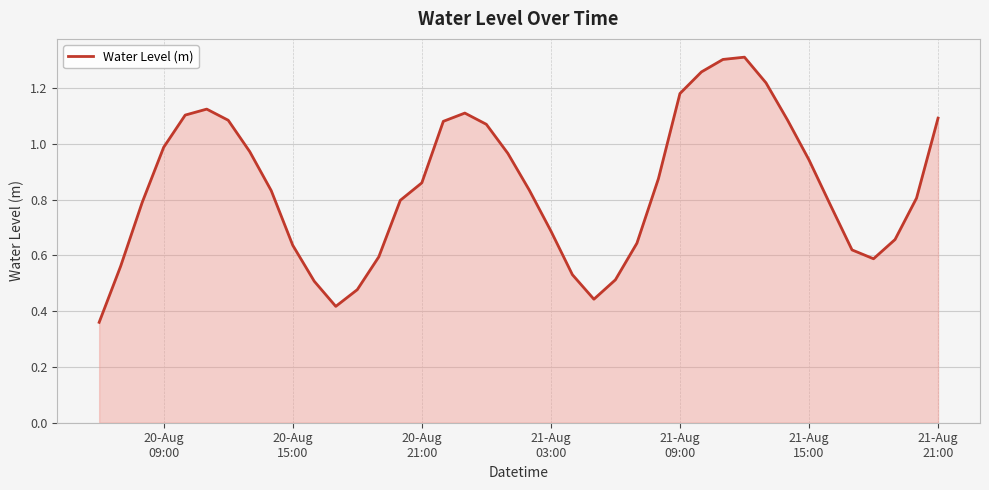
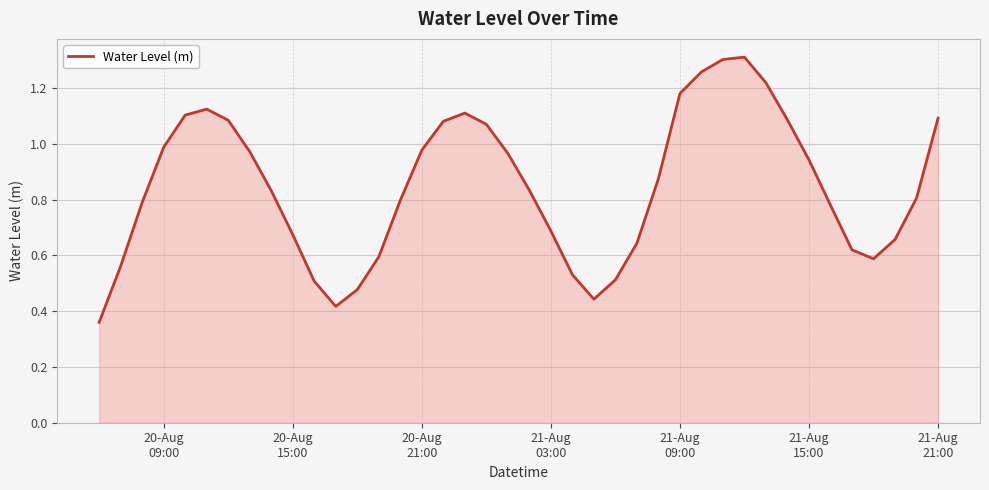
  {
    "20-Aug 09:00": 0.99,
-   "20-Aug 15:00": 0.64,
-   "20-Aug 21:00": 0.86,
+   "20-Aug 15:00": 0.67,
+   "20-Aug 21:00": 0.98,
    "21-Aug 03:00": 0.69,
    "21-Aug 09:00": 1.18,
    "21-Aug 15:00": 0.94,
    "21-Aug 21:00": 1.09
  }
